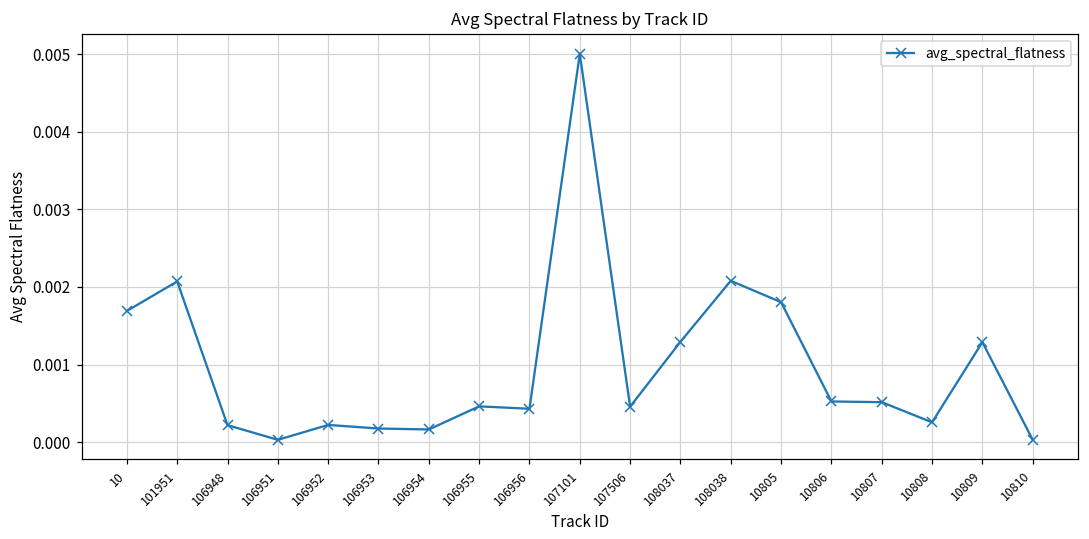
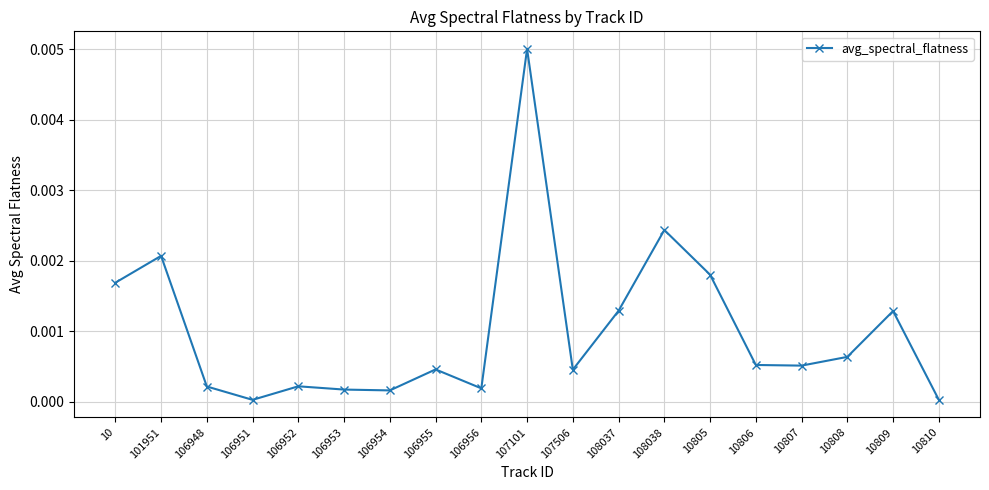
  {
    "10": 0.0017,
    "101951": 0.0021,
    "106948": 0.0002,
    "106951": 0.0000,
    "106952": 0.0002,
    "106953": 0.0002,
    "106954": 0.0002,
    "106955": 0.0005,
-   "106956": 0.0004,
+   "106956": 0.0002,
    "107101": 0.0050,
    "107506": 0.0005,
    "108037": 0.0013,
-   "108038": 0.0021,
+   "108038": 0.0024,
    "10805": 0.0018,
    "10806": 0.0005,
    "10807": 0.0005,
-   "10808": 0.0003,
+   "10808": 0.0006,
    "10809": 0.0013,
    "10810": 0.0000
  }
